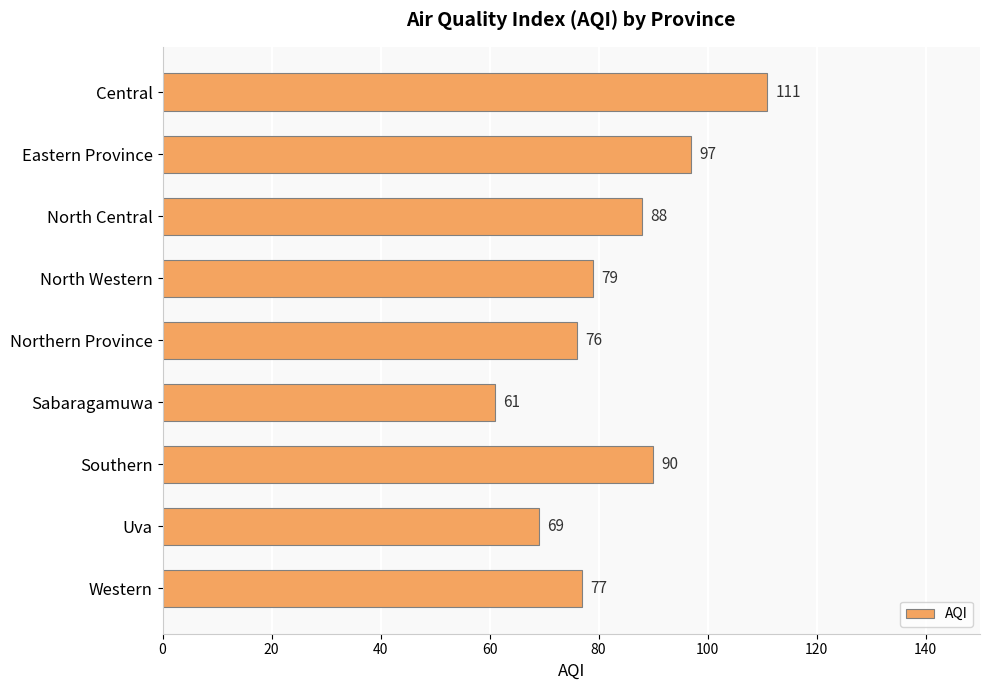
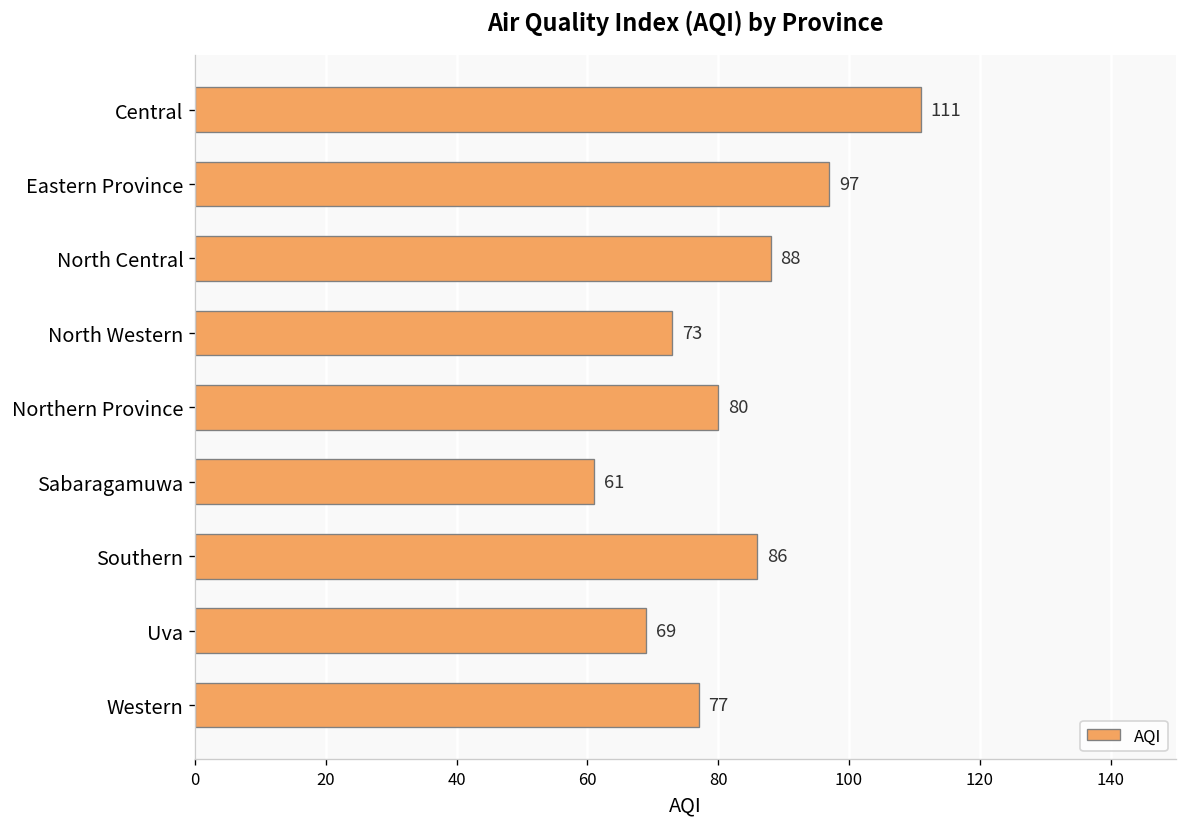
  {
    "Central": 111,
    "Eastern Province": 97,
    "North Central": 88,
-   "North Western": 79,
-   "Northern Province": 76,
+   "North Western": 73,
+   "Northern Province": 80,
    "Sabaragamuwa": 61,
-   "Southern": 90,
+   "Southern": 86,
    "Uva": 69,
    "Western": 77
  }
